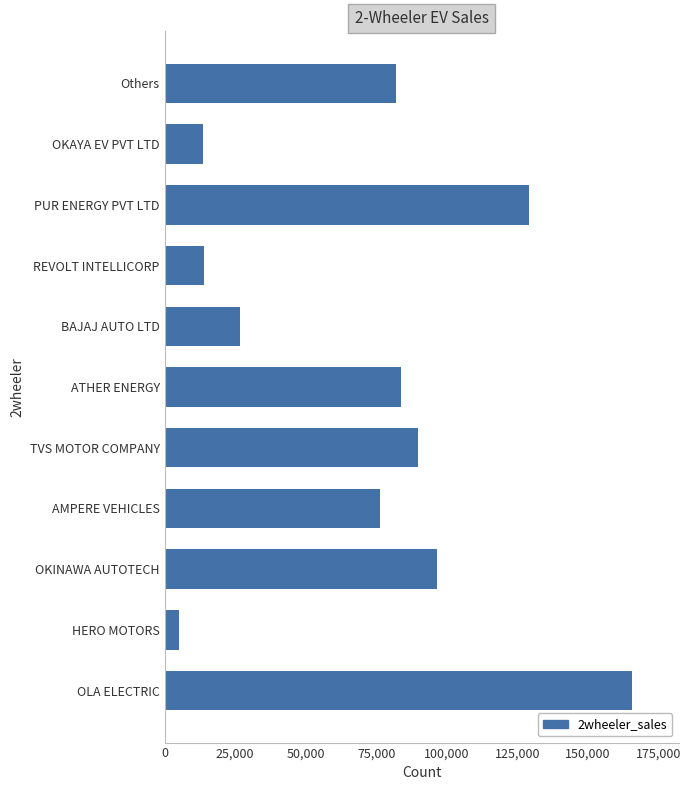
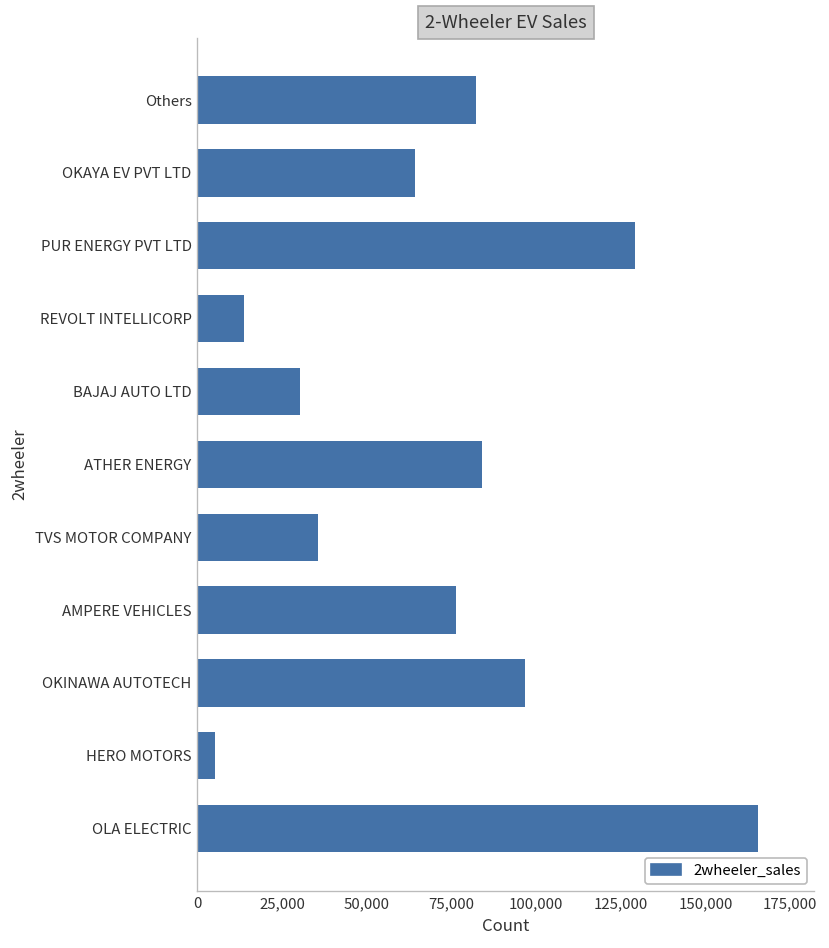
  {
    "Others": "82,000",
-   "OKAYA EV PVT LTD": "14,000",
+   "OKAYA EV PVT LTD": "64,000",
    "PUR ENERGY PVT LTD": "129,000",
    "REVOLT INTELLICORP": "14,000",
-   "BAJAJ AUTO LTD": "27,000",
+   "BAJAJ AUTO LTD": "30,000",
    "ATHER ENERGY": "84,000",
-   "TVS MOTOR COMPANY": "90,000",
+   "TVS MOTOR COMPANY": "36,000",
    "AMPERE VEHICLES": "76,000",
    "OKINAWA AUTOTECH": "97,000",
    "HERO MOTORS": "5,000",
    "OLA ELECTRIC": "166,000"
  }
